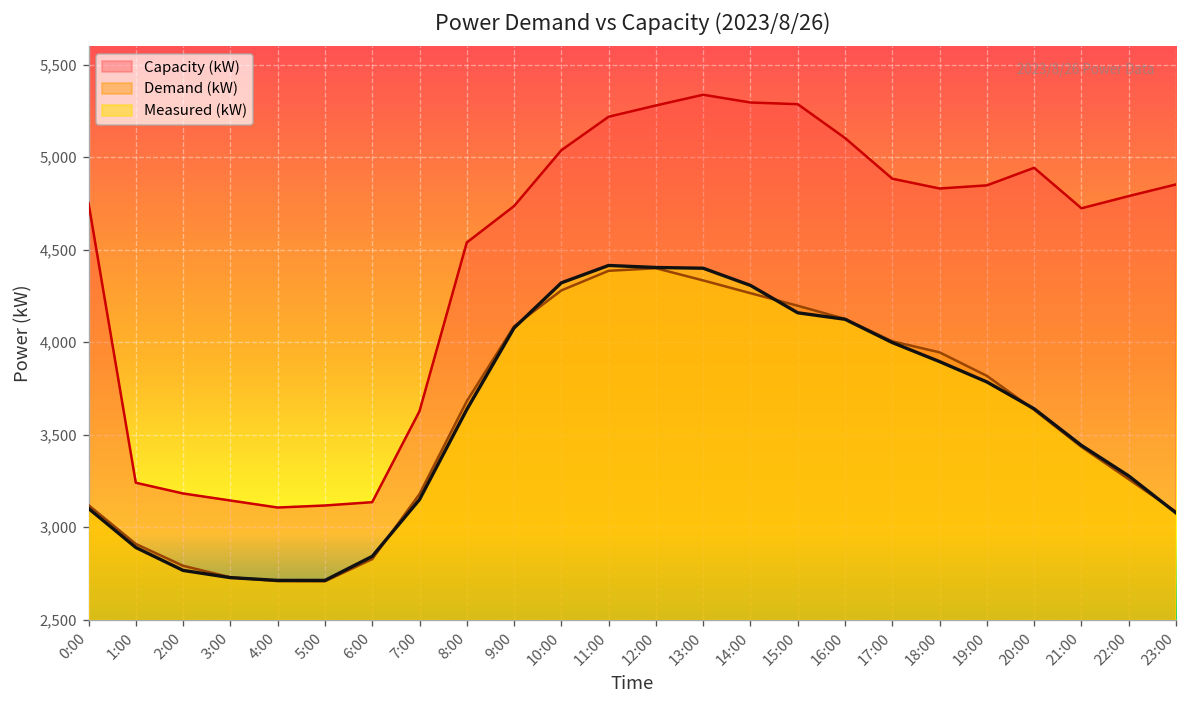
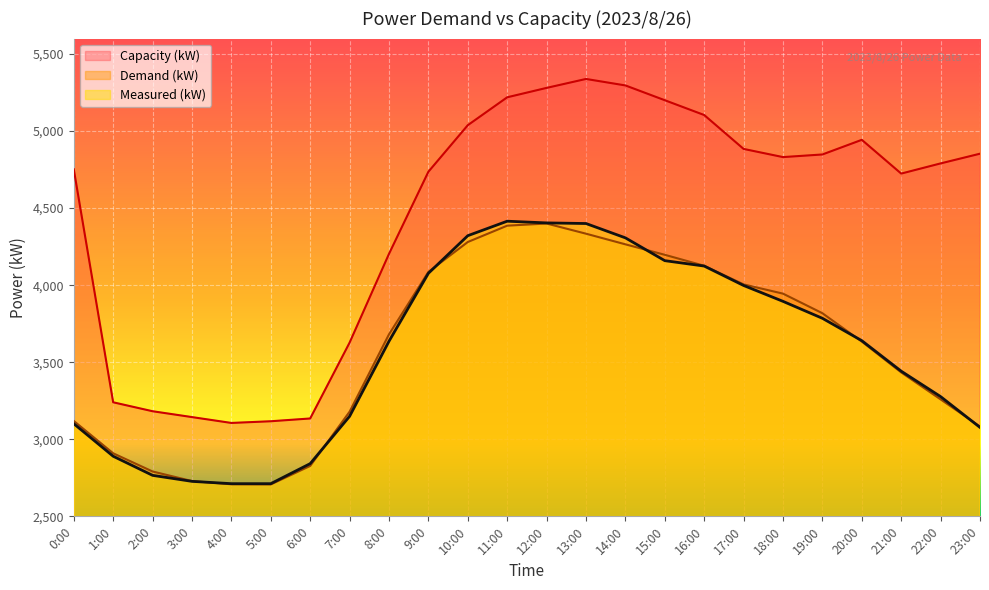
  {
    "Capacity (kW)": {
      "0:00": "4,750",
      "1:00": "3,240",
      "2:00": "3,180",
      "3:00": "3,140",
      "4:00": "3,110",
      "5:00": "3,120",
      "6:00": "3,140",
      "7:00": "3,630",
-     "8:00": "4,540",
+     "8:00": "4,200",
      "9:00": "4,740",
      "10:00": "5,040",
      "11:00": "5,220",
      "12:00": "5,280",
      "13:00": "5,340",
      "14:00": "5,300",
-     "15:00": "5,290",
+     "15:00": "5,200",
      "16:00": "5,100",
      "17:00": "4,880",
      "18:00": "4,830",
      "19:00": "4,850",
      "20:00": "4,940",
      "21:00": "4,720",
      "22:00": "4,790",
      "23:00": "4,850"
    }
  }
